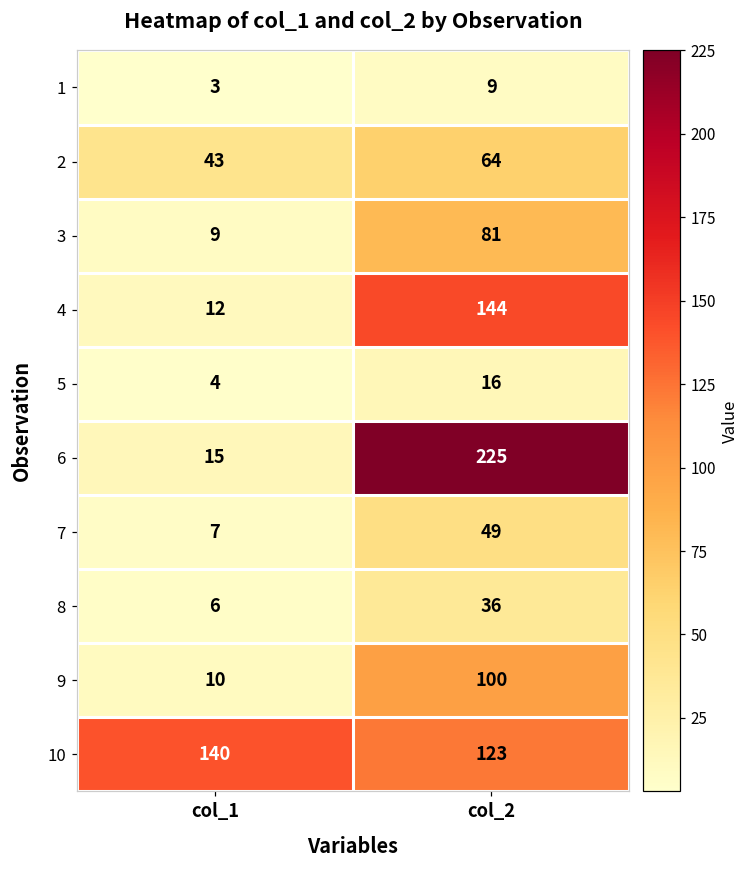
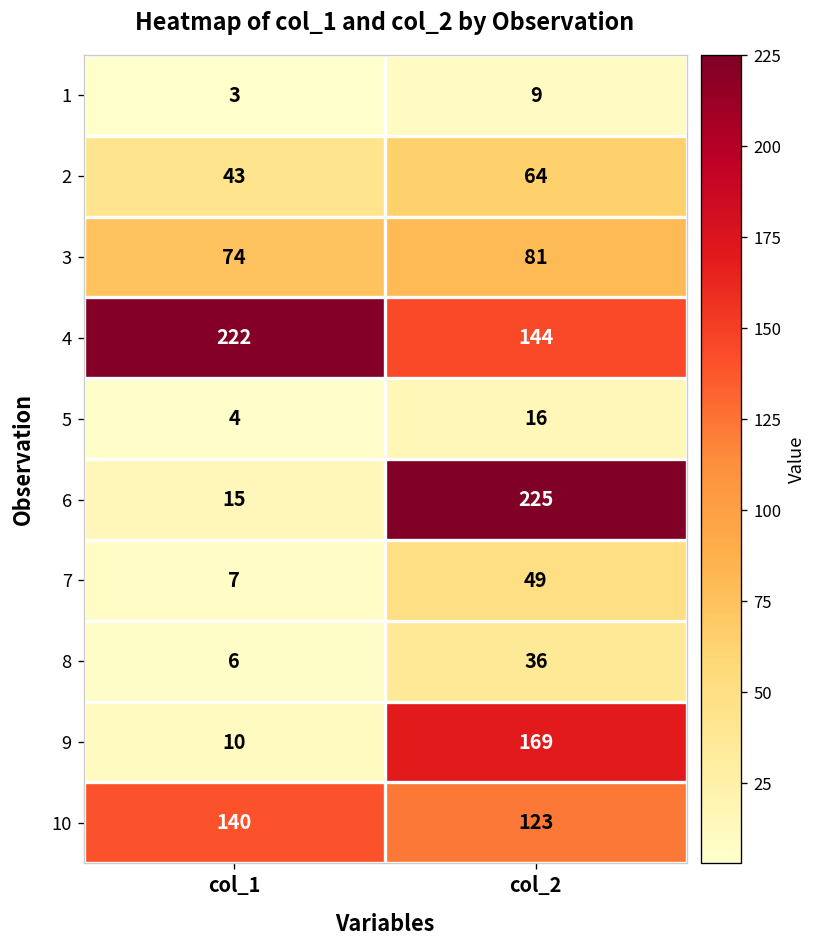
  {
    "1": {
      "col_1": 3,
      "col_2": 9
    },
    "2": {
      "col_1": 43,
      "col_2": 64
    },
    "3": {
-     "col_1": 9,
+     "col_1": 74,
      "col_2": 81
    },
    "4": {
-     "col_1": 12,
+     "col_1": 222,
      "col_2": 144
    },
    "5": {
      "col_1": 4,
      "col_2": 16
    },
    "6": {
      "col_1": 15,
      "col_2": 225
    },
    "7": {
      "col_1": 7,
      "col_2": 49
    },
    "8": {
      "col_1": 6,
      "col_2": 36
    },
    "9": {
      "col_1": 10,
-     "col_2": 100
+     "col_2": 169
    },
    "10": {
      "col_1": 140,
      "col_2": 123
    }
  }
